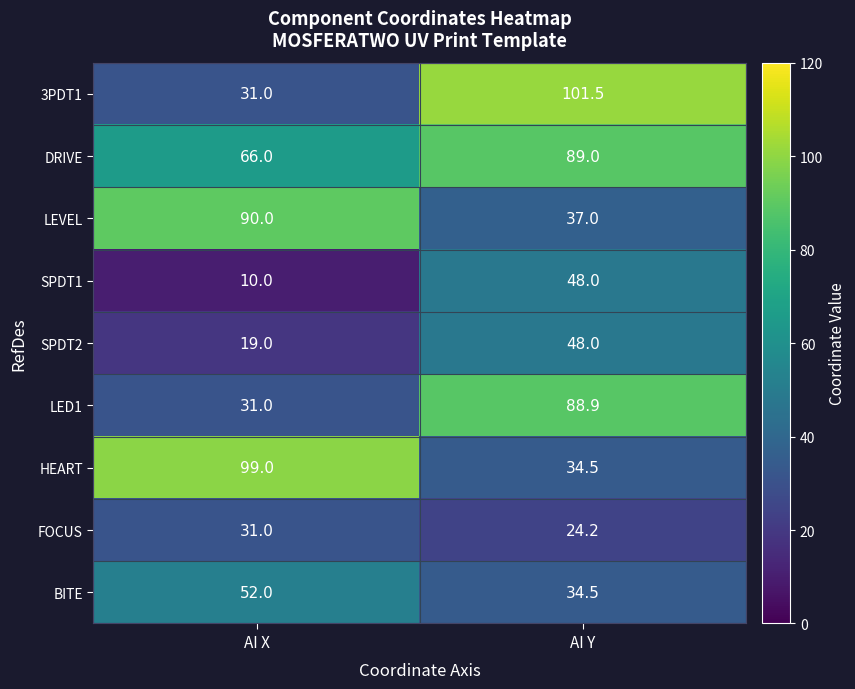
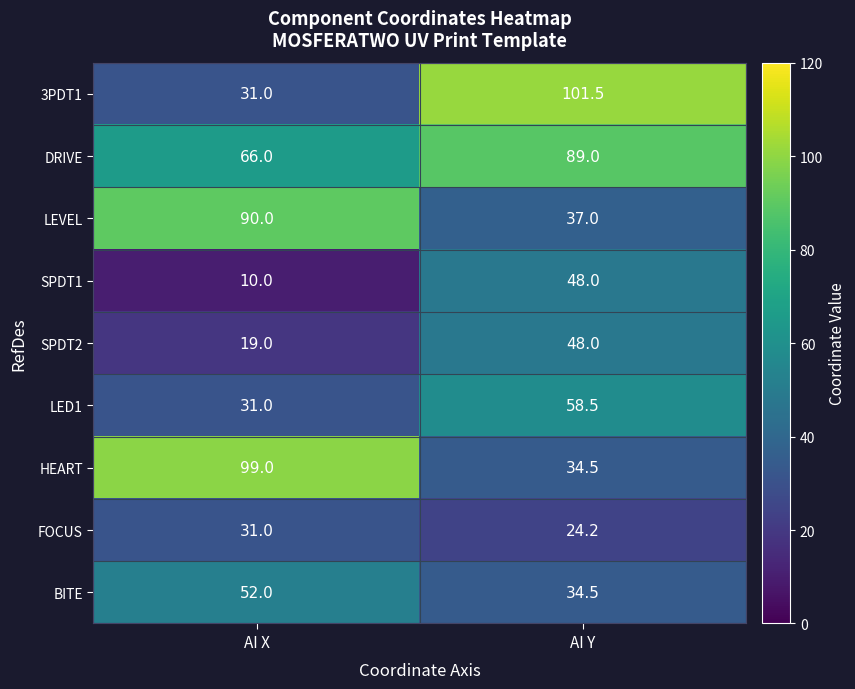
  {
    "3PDT1": {
      "AI X": 31.0,
      "AI Y": 101.5
    },
    "DRIVE": {
      "AI X": 66.0,
      "AI Y": 89.0
    },
    "LEVEL": {
      "AI X": 90.0,
      "AI Y": 37.0
    },
    "SPDT1": {
      "AI X": 10.0,
      "AI Y": 48.0
    },
    "SPDT2": {
      "AI X": 19.0,
      "AI Y": 48.0
    },
    "LED1": {
      "AI X": 31.0,
-     "AI Y": 88.9
+     "AI Y": 58.5
    },
    "HEART": {
      "AI X": 99.0,
      "AI Y": 34.5
    },
    "FOCUS": {
      "AI X": 31.0,
      "AI Y": 24.2
    },
    "BITE": {
      "AI X": 52.0,
      "AI Y": 34.5
    }
  }
